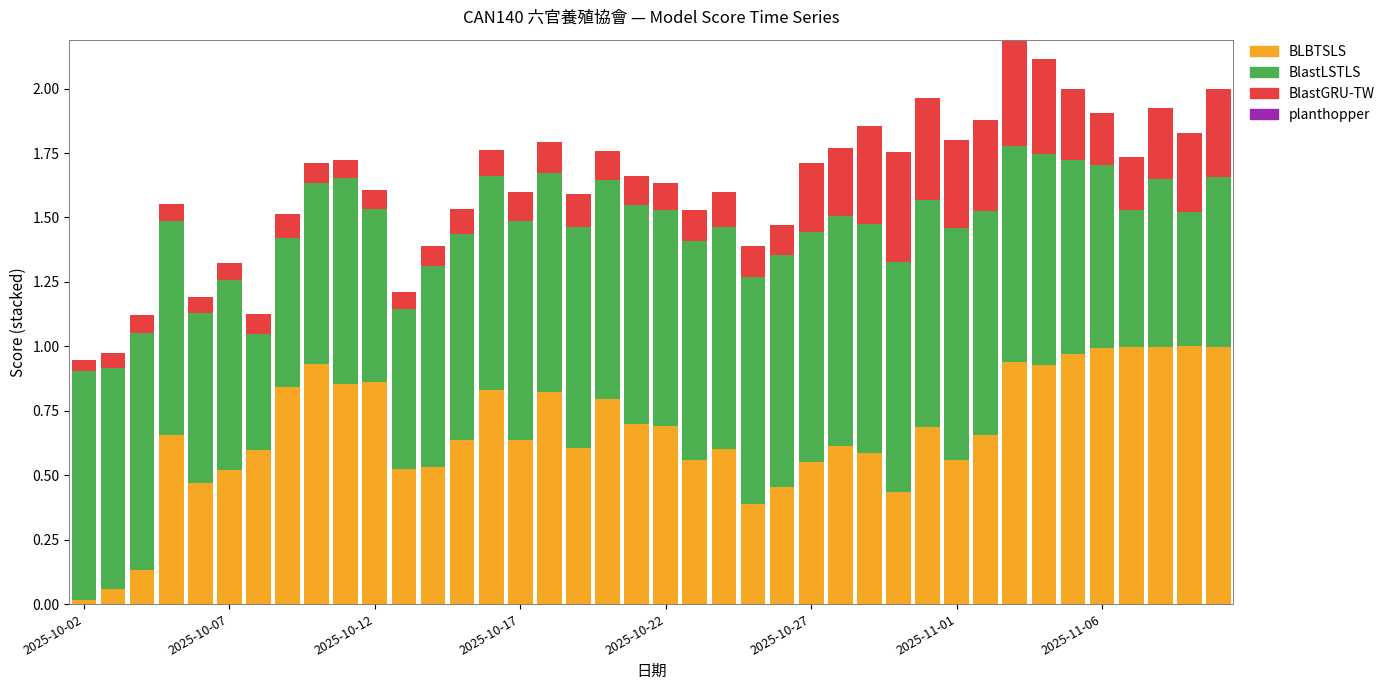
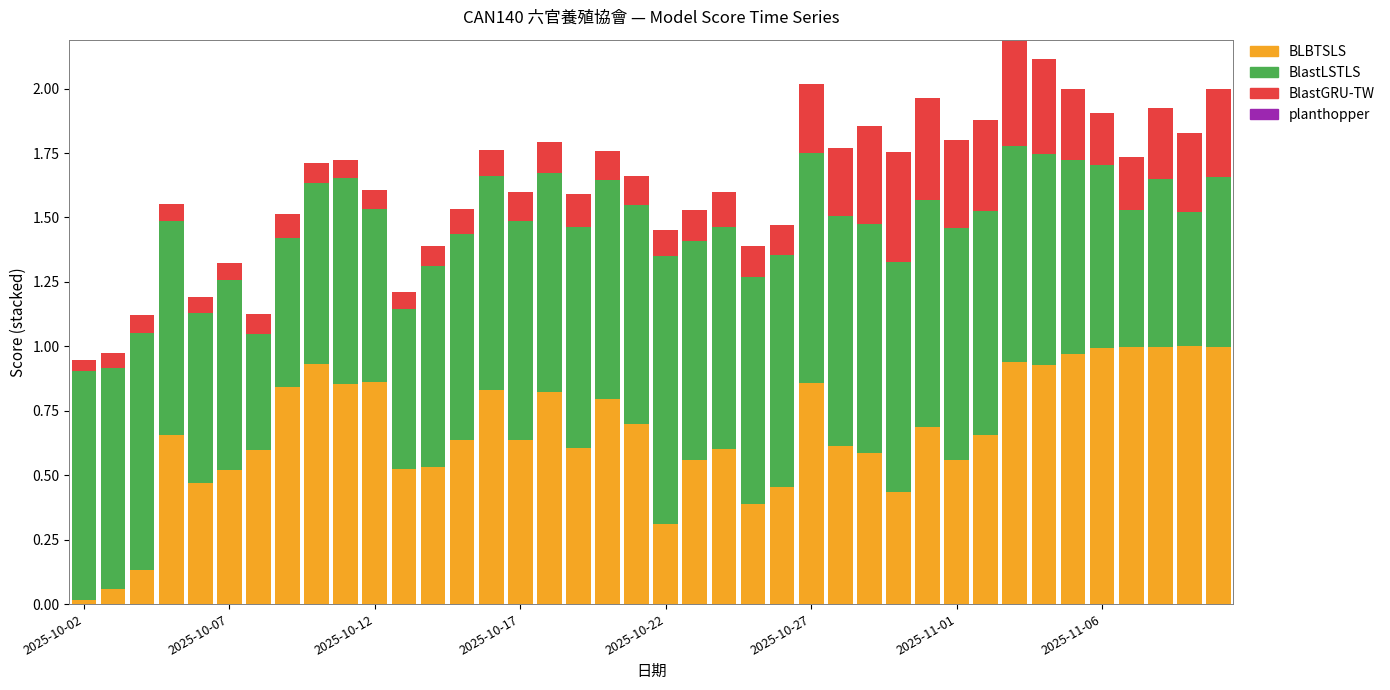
  {
    "BLBTSLS": {
      "2025-10-02": 0.02,
      "2025-10-07": 0.52,
      "2025-10-12": 0.86,
      "2025-10-17": 0.64,
-     "2025-10-22": 0.69,
-     "2025-10-27": 0.55,
+     "2025-10-22": 0.31,
+     "2025-10-27": 0.86,
      "2025-11-01": 0.56,
      "2025-11-06": 0.99
    },
    "BlastLSTLS": {
      "2025-10-02": 0.89,
      "2025-10-07": 0.74,
      "2025-10-12": 0.67,
      "2025-10-17": 0.85,
-     "2025-10-22": 0.84,
+     "2025-10-22": 1.04,
      "2025-10-27": 0.89,
      "2025-11-01": 0.90,
      "2025-11-06": 0.71
    }
  }
